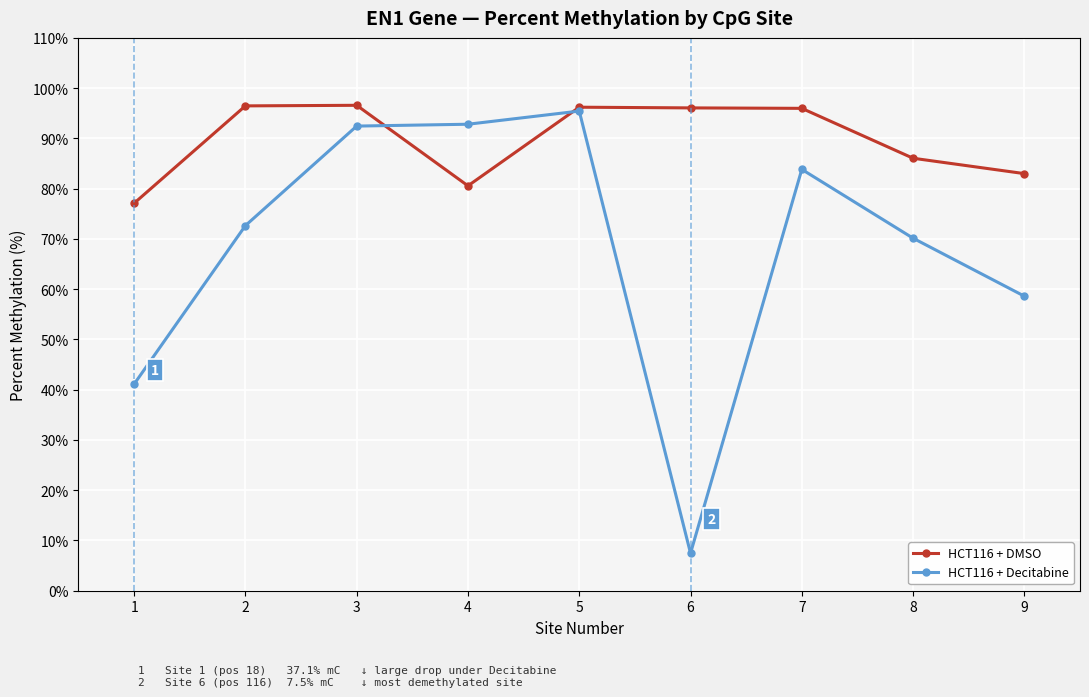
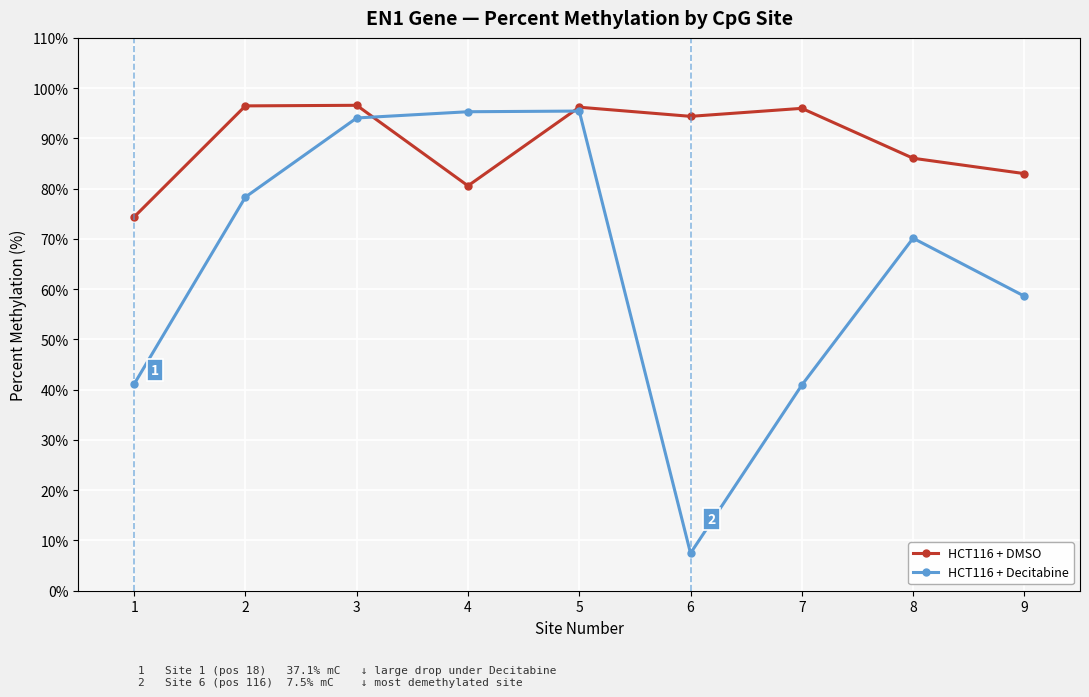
  {
    "HCT116 + DMSO": {
-     "1": "77%",
+     "1": "74%",
      "2": "96%",
      "3": "97%",
      "4": "81%",
      "5": "96%",
-     "6": "96%",
+     "6": "94%",
      "7": "96%",
      "8": "86%",
      "9": "83%"
    },
    "HCT116 + Decitabine": {
-     "2": "73%",
-     "3": "92%",
-     "4": "93%",
+     "2": "78%",
+     "3": "94%",
+     "4": "95%",
      "5": "95%",
      "6": "7%",
-     "7": "84%",
+     "7": "41%",
      "8": "70%",
      "9": "59%"
    }
  }
